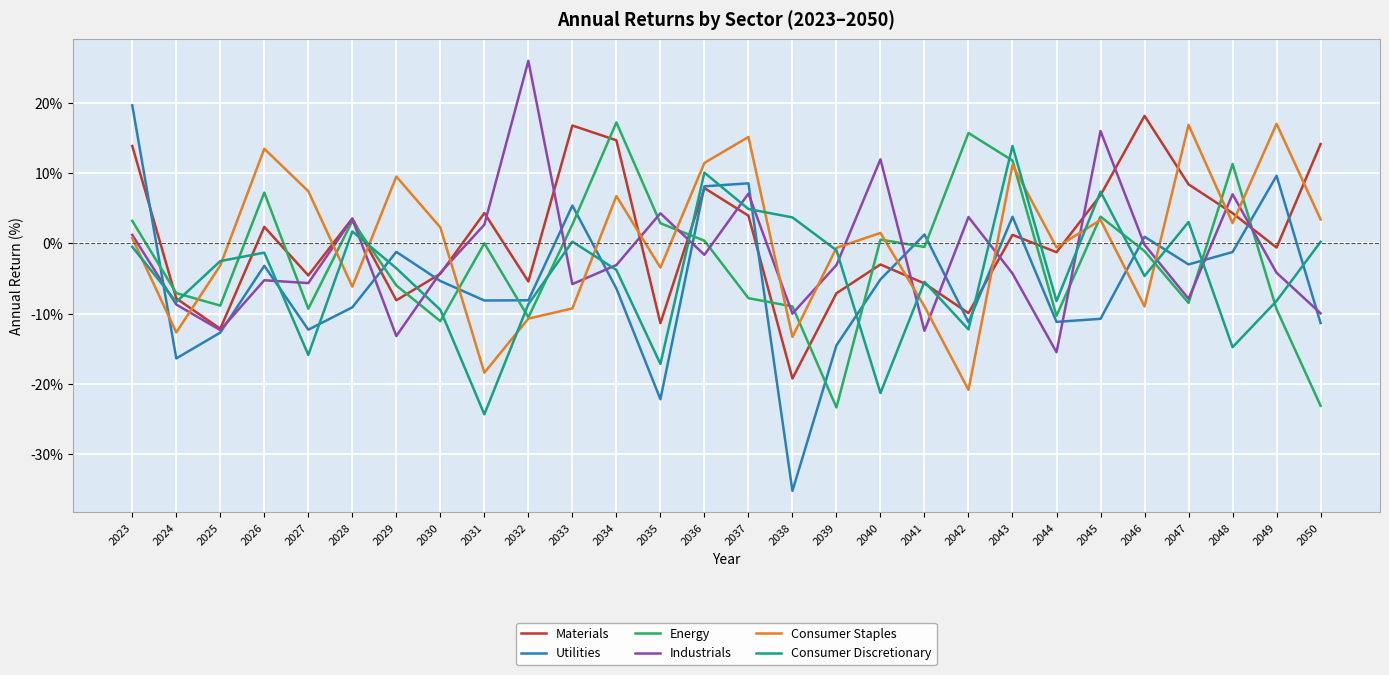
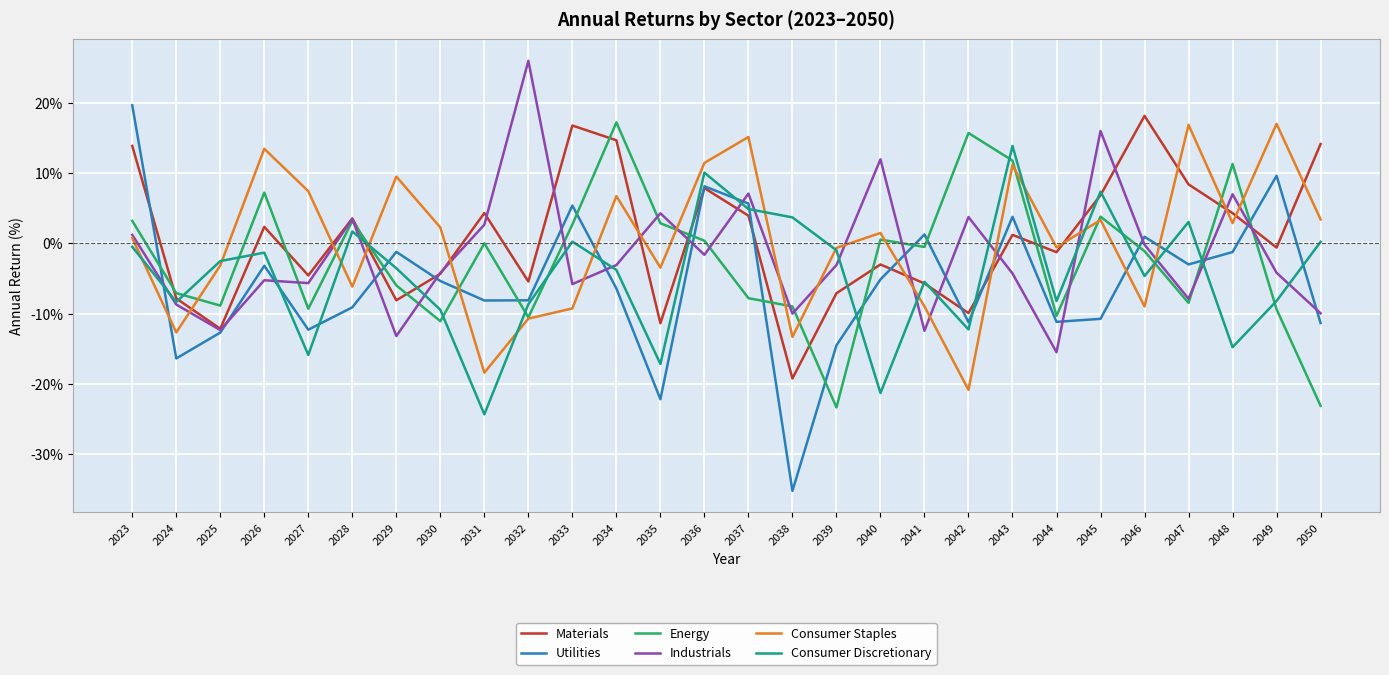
  {
    "Materials": {
      "2023": "14%",
      "2024": "-8%",
      "2026": "2%",
      "2027": "-5%",
      "2029": "-8%",
      "2031": "4%",
      "2032": "-5%",
      "2033": "17%",
      "2034": "15%",
      "2035": "-11%",
      "2037": "4%",
      "2038": "-19%",
      "2039": "-7%",
      "2040": "-3%",
      "2042": "-10%",
      "2043": "1%",
      "2044": "-1%",
      "2045": "7%",
      "2046": "18%",
      "2047": "8%",
      "2048": "4%",
      "2049": "-1%",
      "2050": "14%"
    },
    "Utilities": {
      "2023": "20%",
      "2024": "-16%",
      "2026": "-3%",
      "2027": "-12%",
      "2028": "-9%",
      "2029": "-1%",
      "2030": "-5%",
      "2031": "-8%",
      "2032": "-8%",
      "2033": "5%",
      "2034": "-6%",
      "2035": "-22%",
-     "2037": "9%",
+     "2037": "6%",
      "2038": "-35%",
      "2039": "-15%",
      "2040": "-5%",
      "2041": "1%",
      "2042": "-11%",
      "2043": "4%",
      "2044": "-11%",
      "2045": "-11%",
      "2046": "1%",
      "2047": "-3%",
      "2048": "-1%",
      "2049": "10%",
      "2050": "-11%"
    },
    "Industrials": {
      "2023": "1%",
      "2024": "-9%",
      "2026": "-5%",
      "2027": "-6%",
      "2029": "-13%",
      "2031": "3%",
      "2032": "26%",
      "2033": "-6%",
      "2034": "-3%",
      "2035": "4%",
      "2036": "-2%",
      "2037": "7%",
      "2038": "-10%",
      "2039": "-3%",
      "2040": "12%",
      "2041": "-12%",
      "2042": "4%",
      "2043": "-4%",
      "2044": "-16%",
      "2045": "16%",
      "2046": "0%",
      "2047": "-8%",
      "2048": "7%",
      "2049": "-4%",
      "2050": "-10%"
    },
    "Consumer Staples": {
      "2023": "1%",
      "2024": "-13%",
      "2025": "-3%",
      "2026": "13%",
      "2027": "7%",
      "2028": "-6%",
      "2029": "9%",
      "2030": "2%",
      "2031": "-18%",
      "2033": "-9%",
      "2034": "7%",
      "2035": "-3%",
      "2036": "11%",
      "2037": "15%",
      "2038": "-13%",
      "2040": "1%",
      "2041": "-9%",
      "2042": "-21%",
      "2043": "11%",
      "2044": "-1%",
      "2045": "3%",
      "2046": "-9%",
      "2047": "17%",
      "2048": "3%",
      "2049": "17%",
      "2050": "3%"
    }
  }
